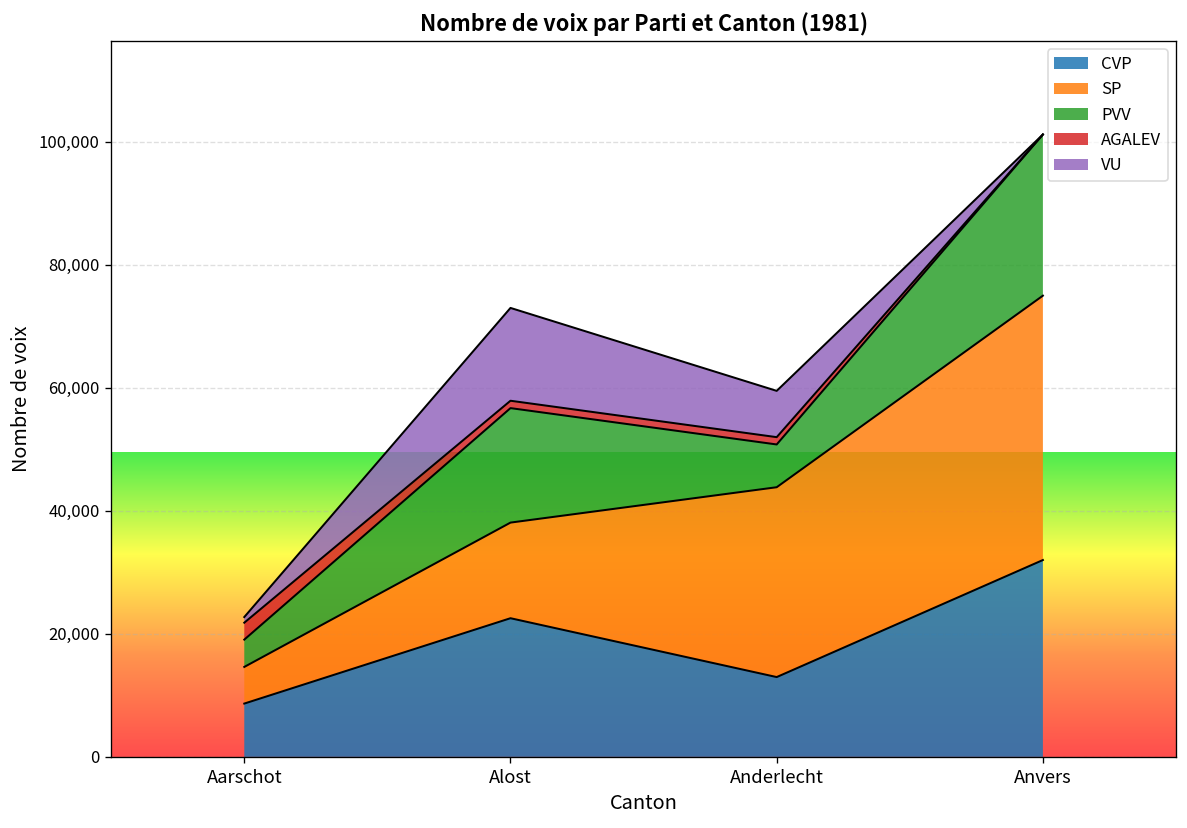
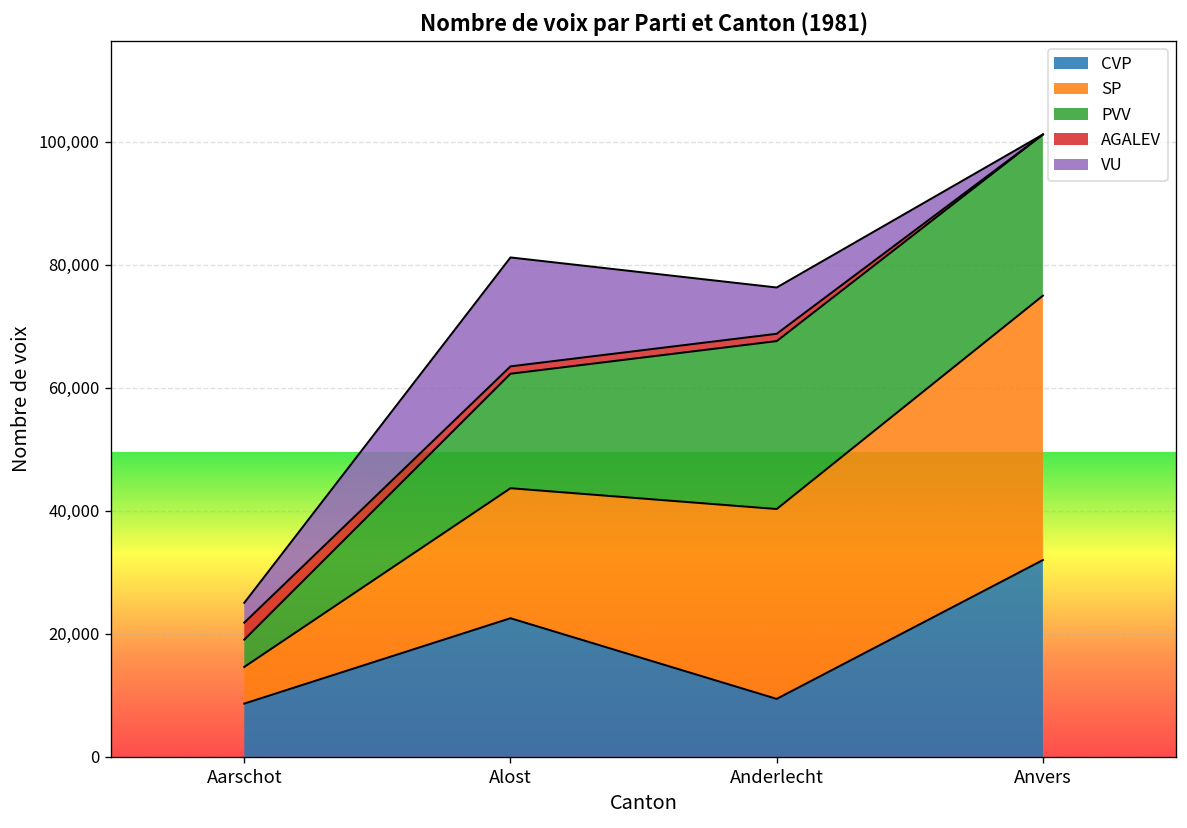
  {
    "CVP": {
      "Aarschot": "9,000",
      "Alost": "23,000",
-     "Anderlecht": "13,000",
+     "Anderlecht": "9,000",
      "Anvers": "32,000"
    },
    "SP": {
      "Aarschot": "6,000",
-     "Alost": "16,000",
+     "Alost": "21,000",
      "Anderlecht": "31,000",
      "Anvers": "43,000"
    },
    "PVV": {
      "Aarschot": "4,000",
      "Alost": "19,000",
-     "Anderlecht": "7,000"
+     "Anderlecht": "27,000"
    },
    "AGALEV": {
      "Aarschot": "3,000",
      "Alost": "1,000",
      "Anderlecht": "1,000"
    },
    "VU": {
-     "Aarschot": "1,000",
-     "Alost": "15,000",
+     "Aarschot": "3,000",
+     "Alost": "18,000",
      "Anderlecht": "8,000"
    }
  }
